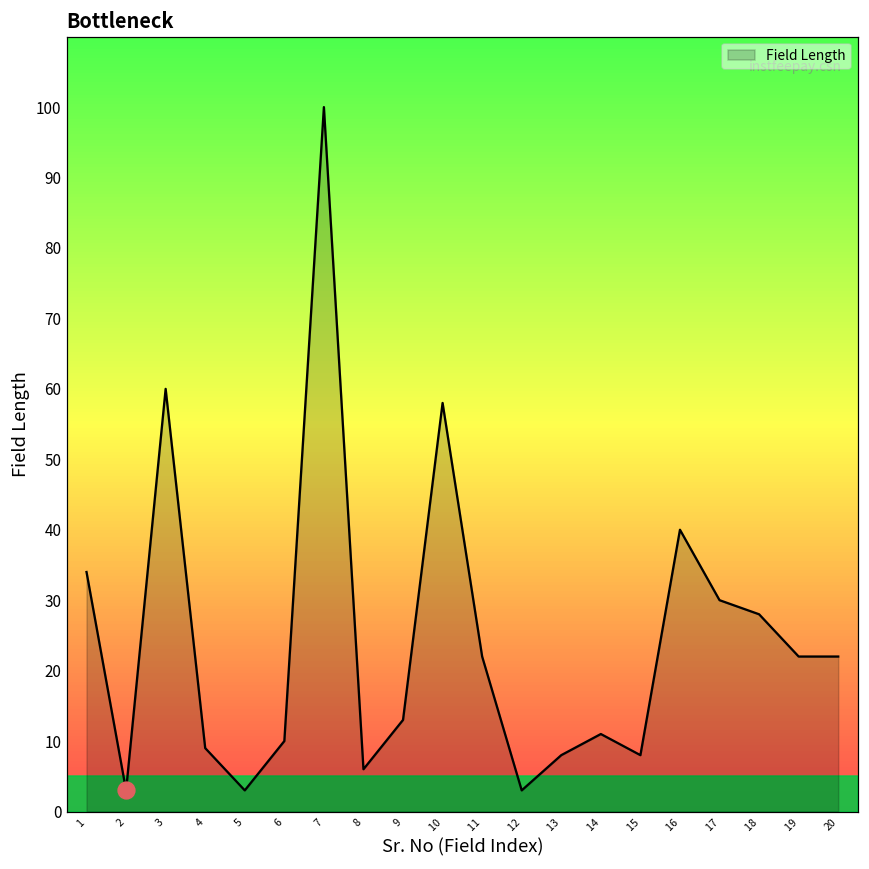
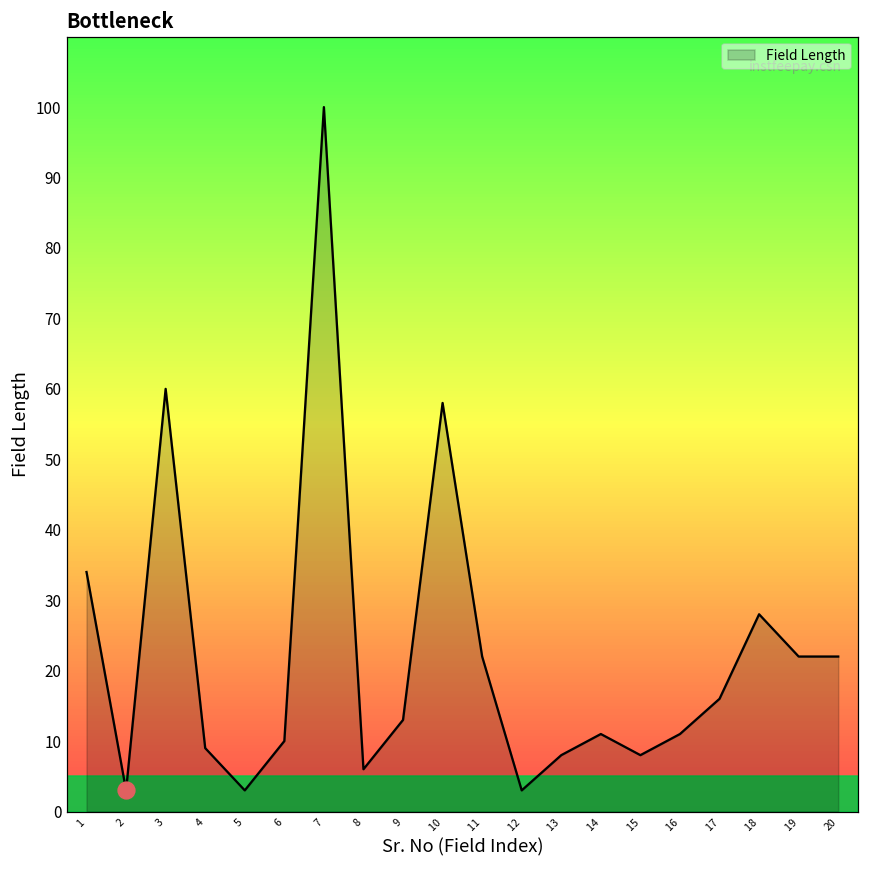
  {
    "Field Length": {
      "1": 34,
      "3": 60,
      "4": 9,
      "6": 10,
      "7": 100,
      "8": 6,
      "9": 13,
      "10": 58,
      "11": 22,
      "13": 8,
      "14": 11,
      "15": 8,
-     "16": 40,
-     "17": 30,
+     "16": 11,
+     "17": 16,
      "18": 28,
      "19": 22,
      "20": 22
    }
  }
